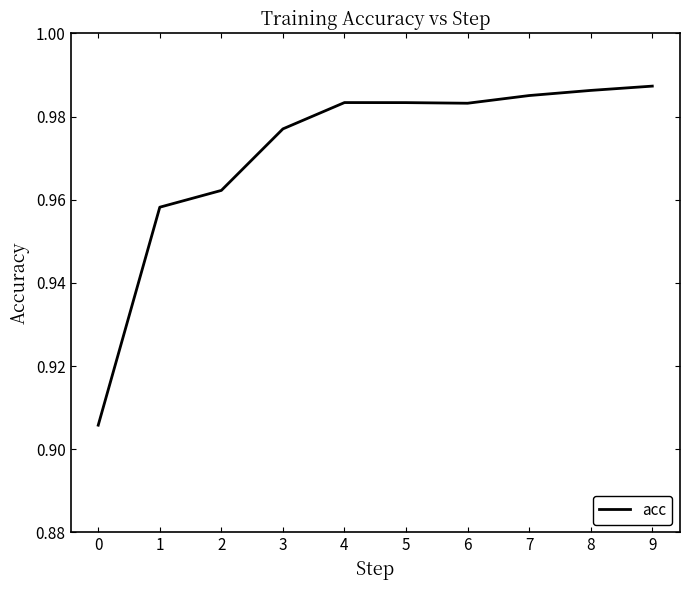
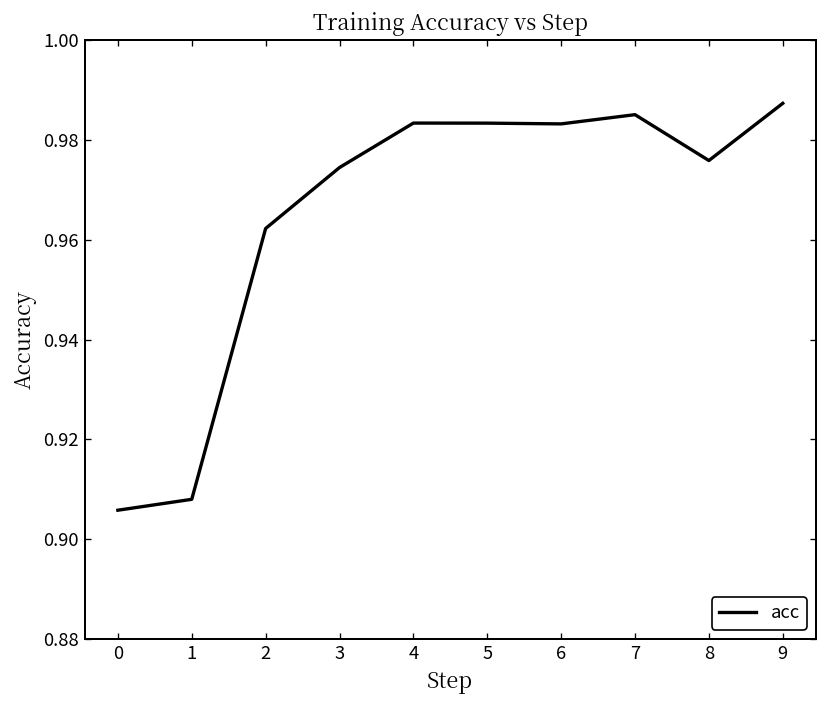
  {
    "0": 0.906,
-   "1": 0.958,
+   "1": 0.908,
    "2": 0.962,
-   "3": 0.977,
+   "3": 0.974,
    "4": 0.983,
    "5": 0.983,
    "6": 0.983,
    "7": 0.985,
-   "8": 0.986,
+   "8": 0.976,
    "9": 0.987
  }
